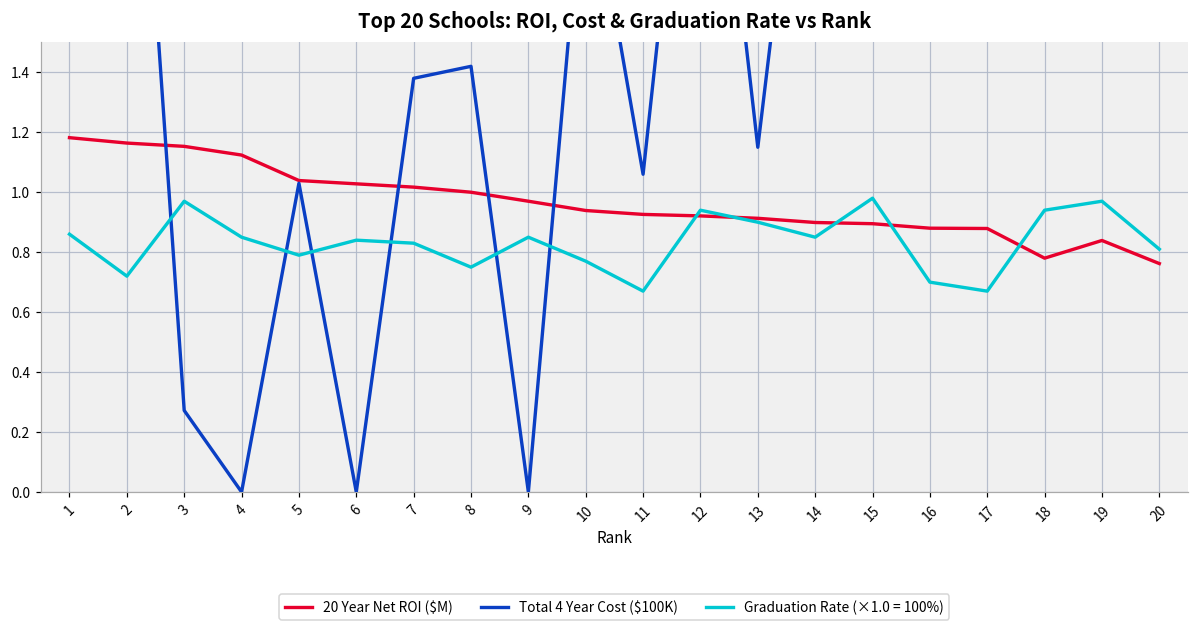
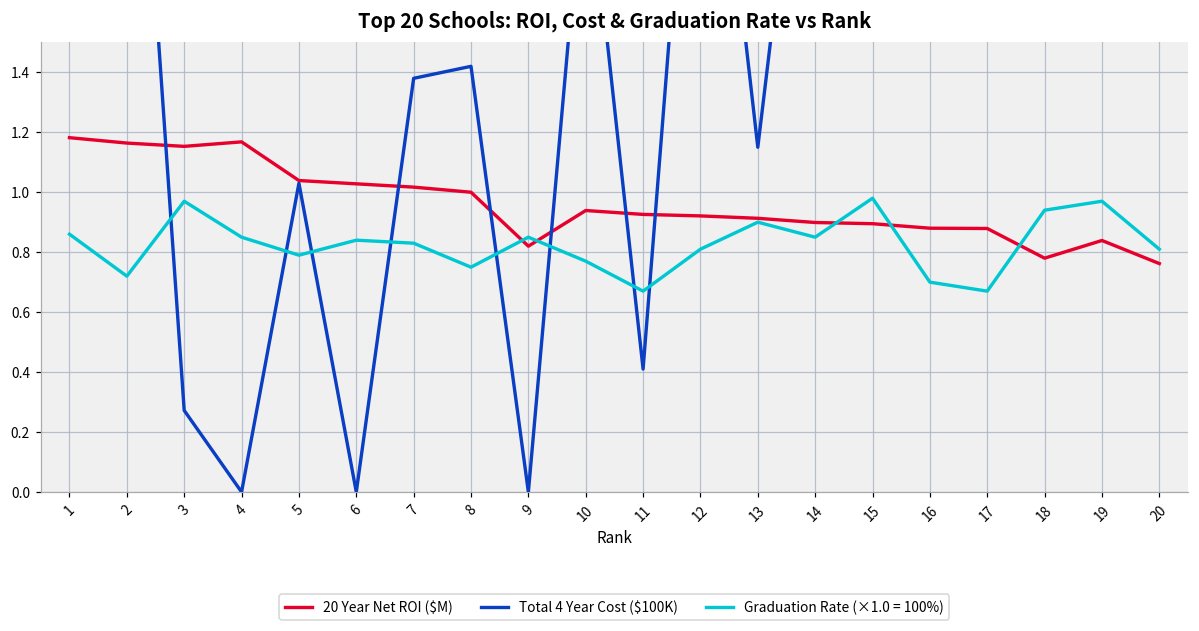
  {
    "20 Year Net ROI ($M)": {
      "1": 1.18,
      "2": 1.16,
      "3": 1.15,
-     "4": 1.12,
+     "4": 1.17,
      "6": 1.03,
      "7": 1.02,
      "8": 1.00,
-     "9": 0.97,
+     "9": 0.82,
      "10": 0.94,
      "11": 0.93,
      "12": 0.92,
      "13": 0.91,
      "14": 0.90,
      "15": 0.90,
      "16": 0.88,
      "17": 0.88,
      "18": 0.78,
      "19": 0.84,
      "20": 0.76
    },
    "Total 4 Year Cost ($100K)": {
      "3": 0.27,
      "4": 0.00,
      "6": 0.00,
      "7": 1.38,
      "8": 1.42,
      "9": 0.00,
-     "11": 1.06,
+     "11": 0.41,
      "13": 1.15
    },
    "Graduation Rate (×1.0 = 100%)": {
      "1": 0.86,
      "2": 0.72,
      "3": 0.97,
      "4": 0.85,
      "5": 0.79,
      "6": 0.84,
      "7": 0.83,
      "8": 0.75,
      "9": 0.85,
      "10": 0.77,
      "11": 0.67,
-     "12": 0.94,
+     "12": 0.81,
      "13": 0.90,
      "14": 0.85,
      "15": 0.98,
      "16": 0.70,
      "17": 0.67,
      "18": 0.94,
      "19": 0.97,
      "20": 0.81
    }
  }
